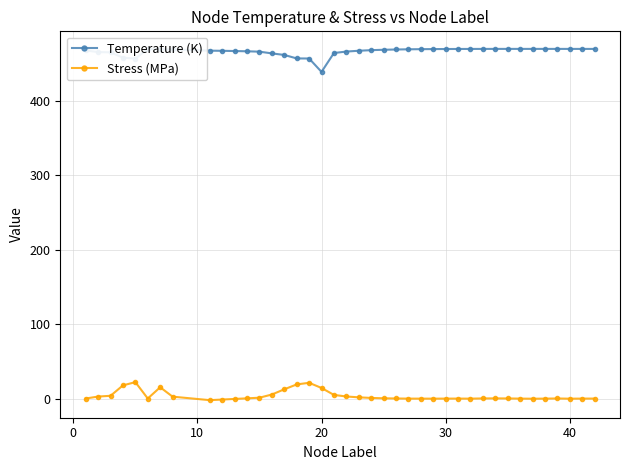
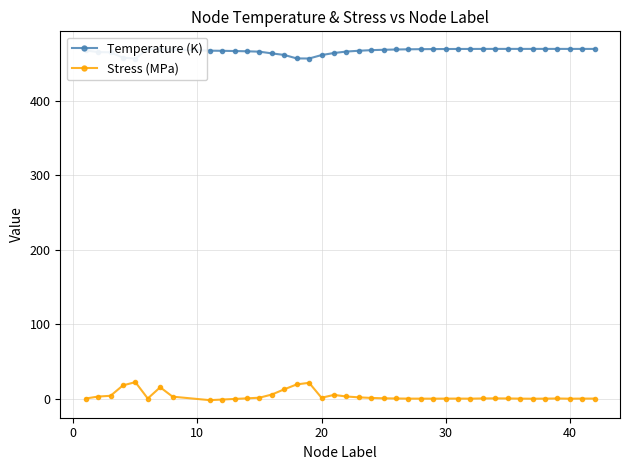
  {
    "Temperature (K)": {
-     "20": 440,
+     "20": 460,
      "30": 470,
      "40": 470
    },
    "Stress (MPa)": {
-     "20": 10,
+     "20": 0,
      "30": 0,
      "40": 0
    }
  }
